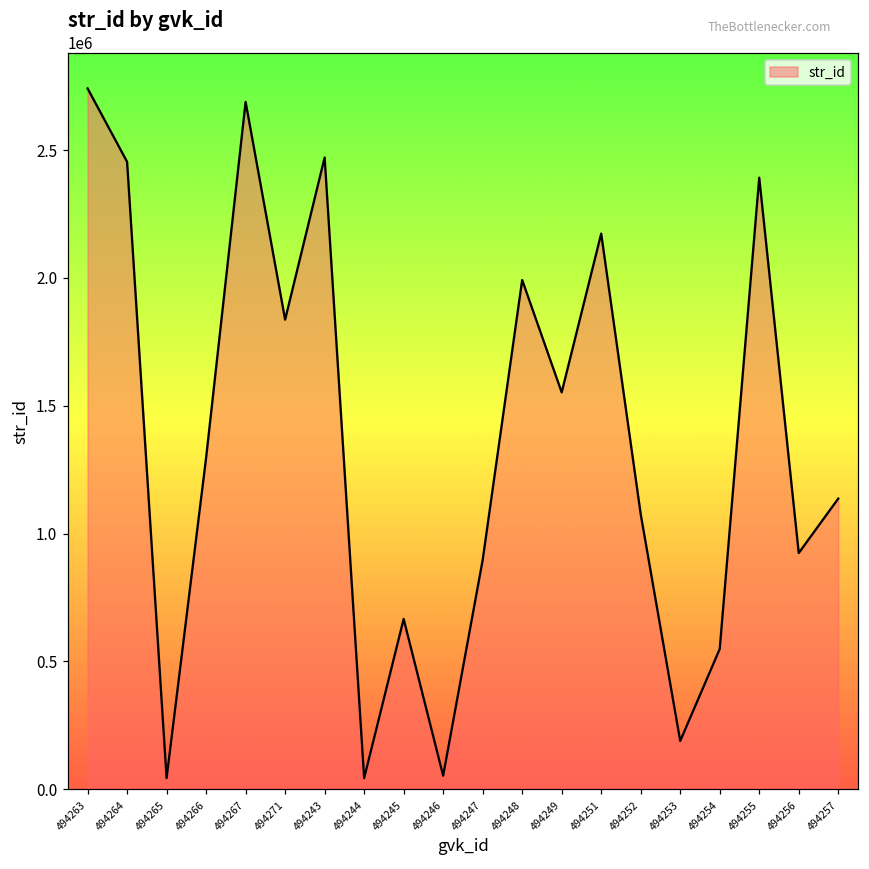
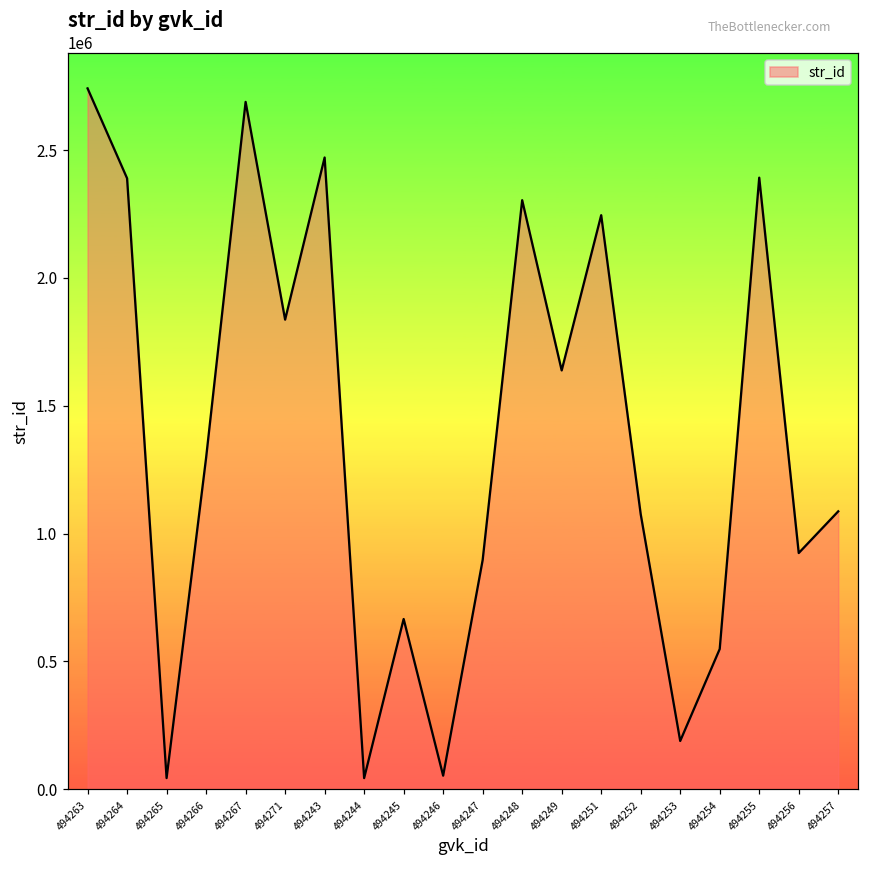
  {
    "494263": 2740000,
-   "494264": 2450000,
+   "494264": 2390000,
    "494265": 40000,
    "494266": 1300000,
    "494267": 2690000,
    "494271": 1840000,
    "494243": 2470000,
    "494244": 40000,
    "494245": 670000,
    "494246": 50000,
    "494247": 900000,
-   "494248": 1990000,
-   "494249": 1550000,
-   "494251": 2170000,
+   "494248": 2300000,
+   "494249": 1640000,
+   "494251": 2250000,
    "494252": 1080000,
    "494253": 190000,
    "494254": 550000,
    "494255": 2390000,
    "494256": 920000,
-   "494257": 1140000
+   "494257": 1090000
  }
